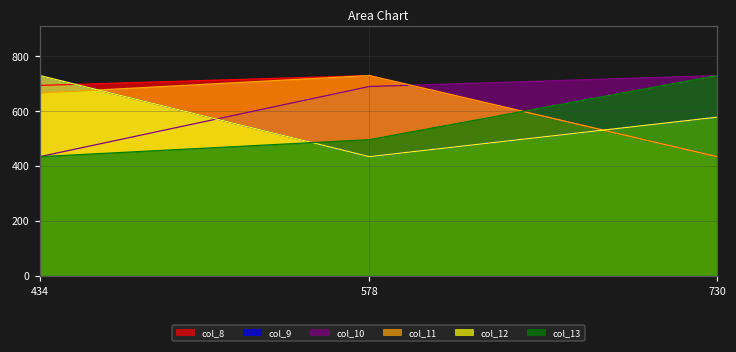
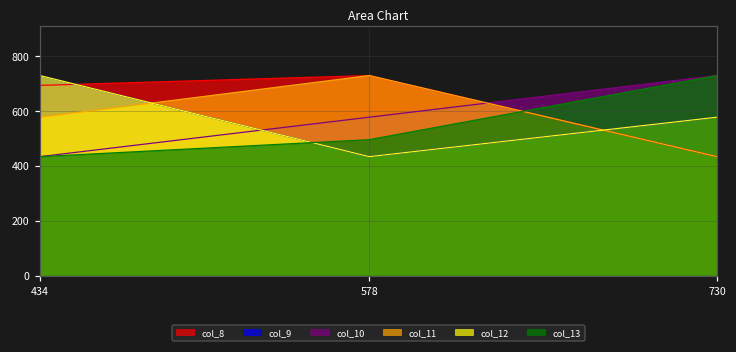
  {
    "col_8": {
      "434": 690
    },
    "col_12": {
      "434": 730,
      "578": 430,
      "730": 580
    },
    "col_10": {
-     "578": 690
+     "578": 580
    },
    "col_11": {
-     "434": 670
+     "434": 580
    },
    "col_13": {
      "578": 500
    }
  }
